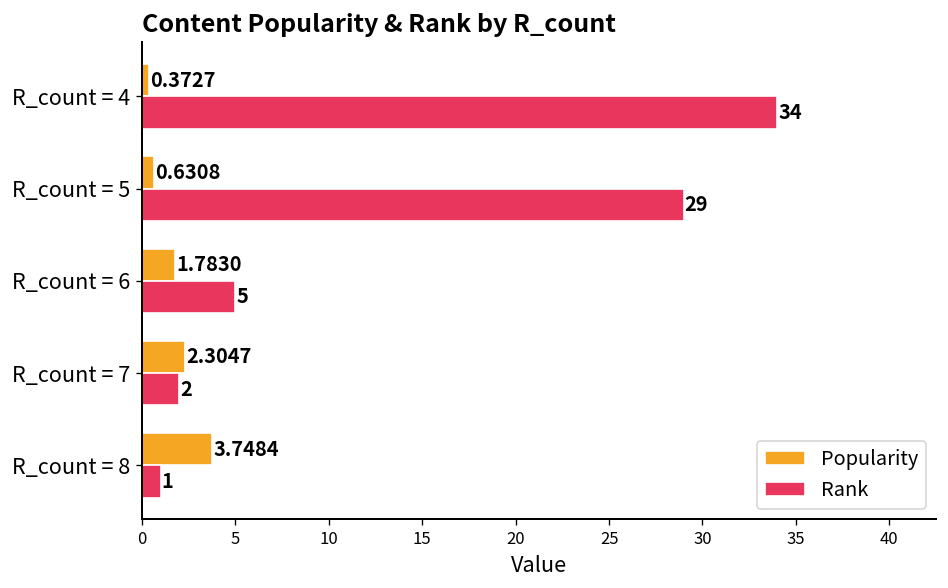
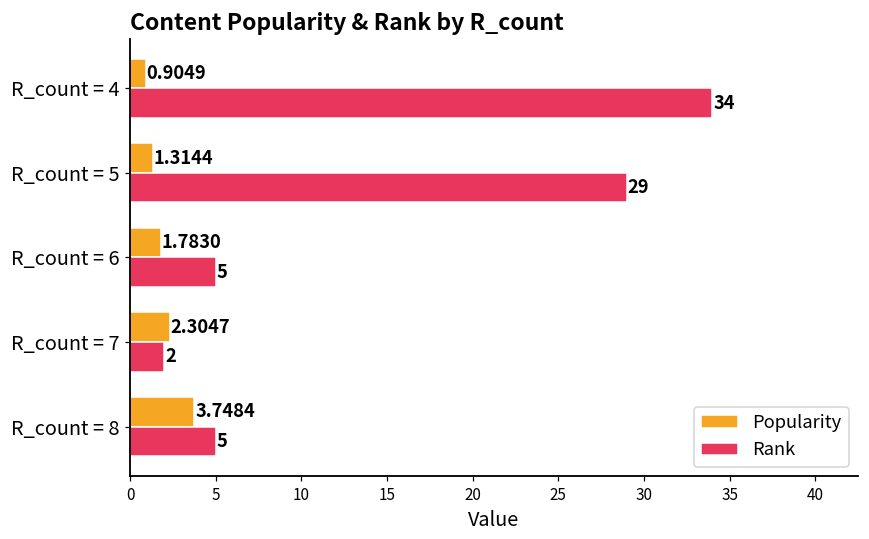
  {
    "Popularity": {
-     "R_count = 4": 0.3727,
-     "R_count = 5": 0.6308,
+     "R_count = 4": 0.9049,
+     "R_count = 5": 1.3144,
      "R_count = 6": 1.7830,
      "R_count = 7": 2.3047,
      "R_count = 8": 3.7484
    },
    "Rank": {
      "R_count = 4": 34,
      "R_count = 5": 29,
      "R_count = 6": 5,
      "R_count = 7": 2,
-     "R_count = 8": 1
+     "R_count = 8": 5
    }
  }
